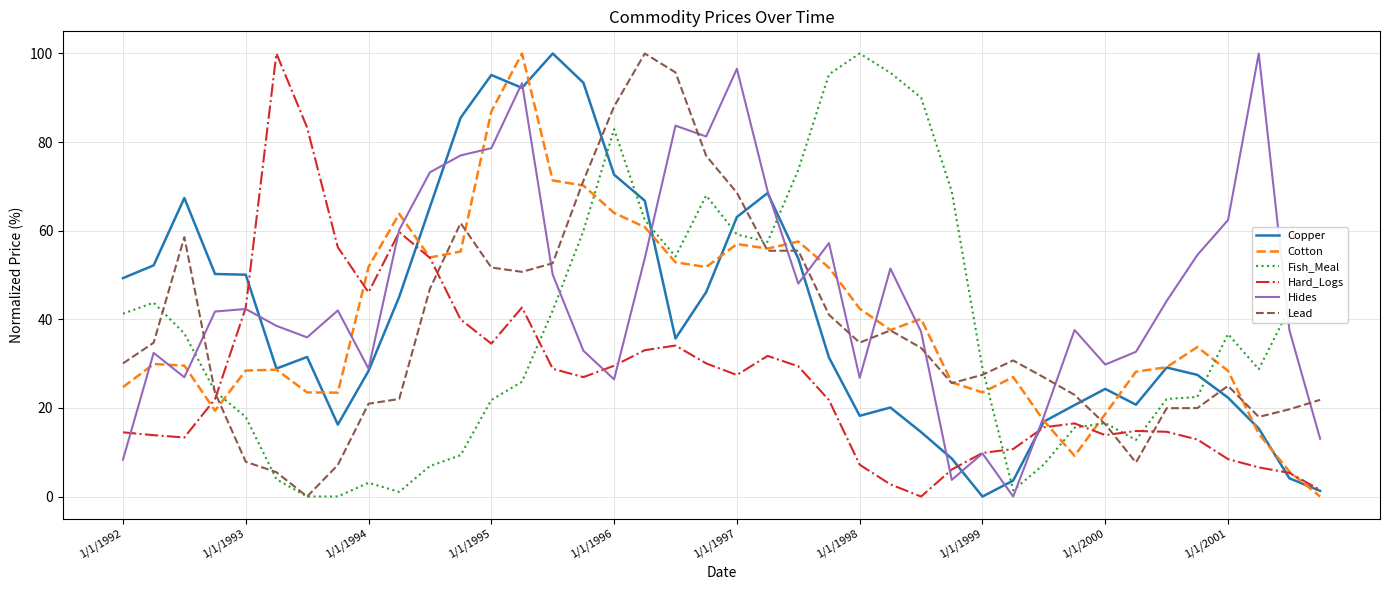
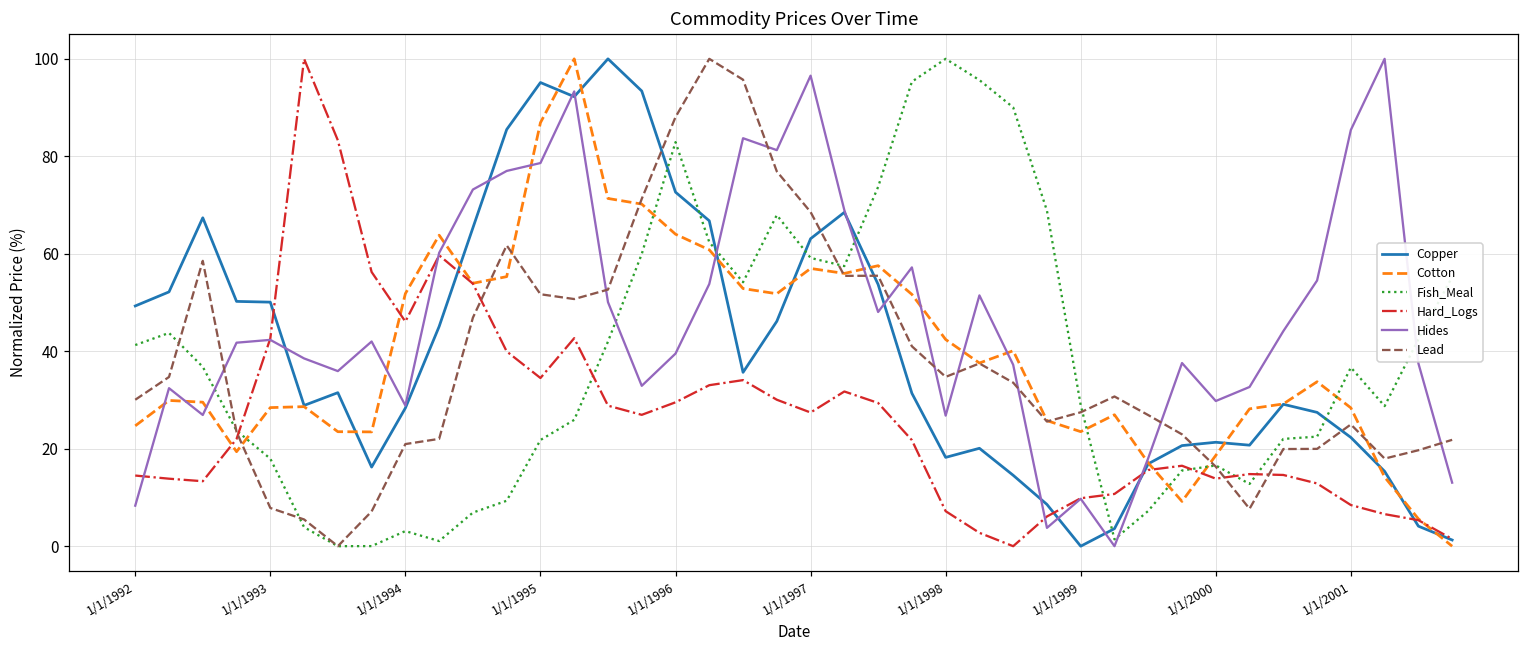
  {
    "Copper": {
      "1/1/1992": 49,
      "1/1/1993": 50,
      "1/1/1995": 95,
      "1/1/1996": 73,
      "1/1/1997": 63,
      "1/1/1998": 18,
      "1/1/1999": 0,
-     "1/1/2000": 24,
+     "1/1/2000": 21,
      "1/1/2001": 22
    },
    "Cotton": {
      "1/1/1992": 25,
      "1/1/1993": 28,
      "1/1/1994": 52,
      "1/1/1995": 87,
      "1/1/1996": 64,
      "1/1/1997": 57,
      "1/1/1998": 42,
      "1/1/1999": 24,
      "1/1/2000": 19,
      "1/1/2001": 28
    },
    "Fish_Meal": {
      "1/1/1992": 41,
      "1/1/1993": 18,
      "1/1/1994": 3,
      "1/1/1995": 22,
      "1/1/1996": 83,
      "1/1/1997": 59,
      "1/1/1998": 100,
      "1/1/1999": 29,
      "1/1/2001": 37
    },
    "Hard_Logs": {
      "1/1/1992": 14,
      "1/1/1994": 46,
      "1/1/1995": 35,
      "1/1/1996": 30,
      "1/1/1997": 27,
      "1/1/1998": 7,
      "1/1/2000": 14,
      "1/1/2001": 8
    },
    "Hides": {
      "1/1/1992": 8,
      "1/1/1995": 79,
-     "1/1/1996": 26,
+     "1/1/1996": 40,
      "1/1/1997": 97,
      "1/1/1998": 27,
      "1/1/2000": 30,
-     "1/1/2001": 62
+     "1/1/2001": 85
    },
    "Lead": {
      "1/1/1992": 30,
      "1/1/1993": 8,
      "1/1/1994": 21,
      "1/1/1995": 52,
      "1/1/1996": 88,
      "1/1/1997": 69,
      "1/1/1998": 35,
      "1/1/1999": 27,
      "1/1/2001": 25
    }
  }
